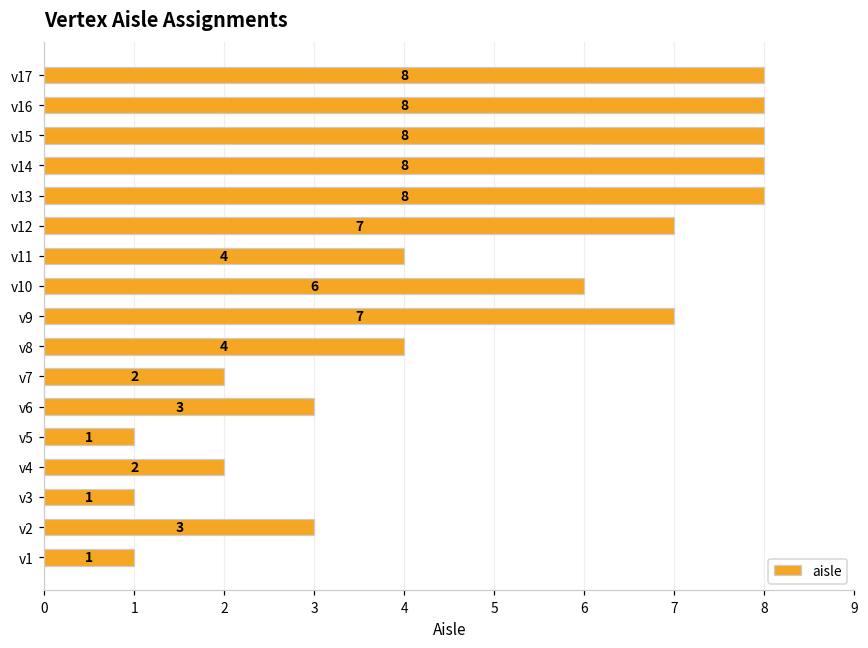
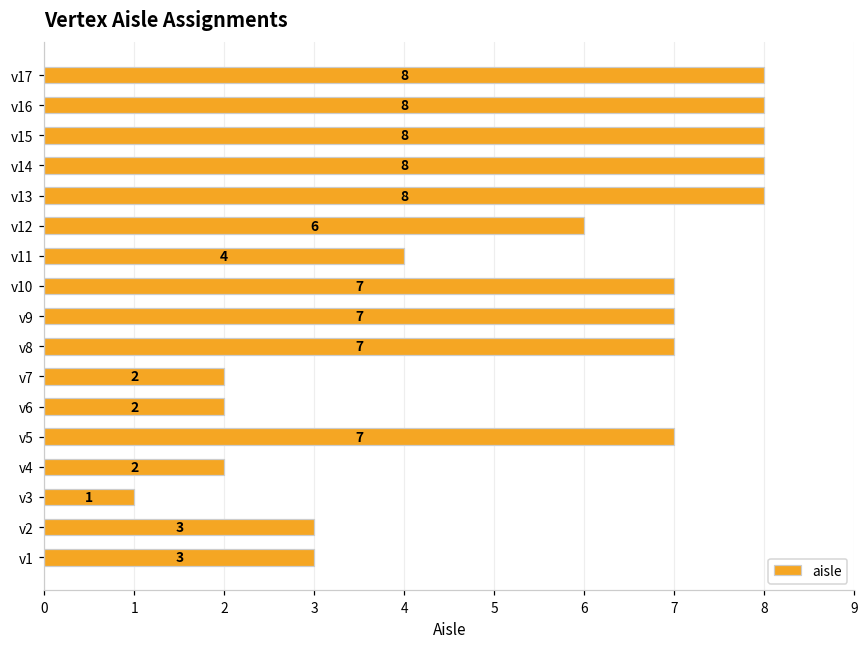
  {
    "v17": 8,
    "v16": 8,
    "v15": 8,
    "v14": 8,
    "v13": 8,
-   "v12": 7,
+   "v12": 6,
    "v11": 4,
-   "v10": 6,
+   "v10": 7,
    "v9": 7,
-   "v8": 4,
+   "v8": 7,
    "v7": 2,
-   "v6": 3,
-   "v5": 1,
+   "v6": 2,
+   "v5": 7,
    "v4": 2,
    "v3": 1,
    "v2": 3,
-   "v1": 1
+   "v1": 3
  }
